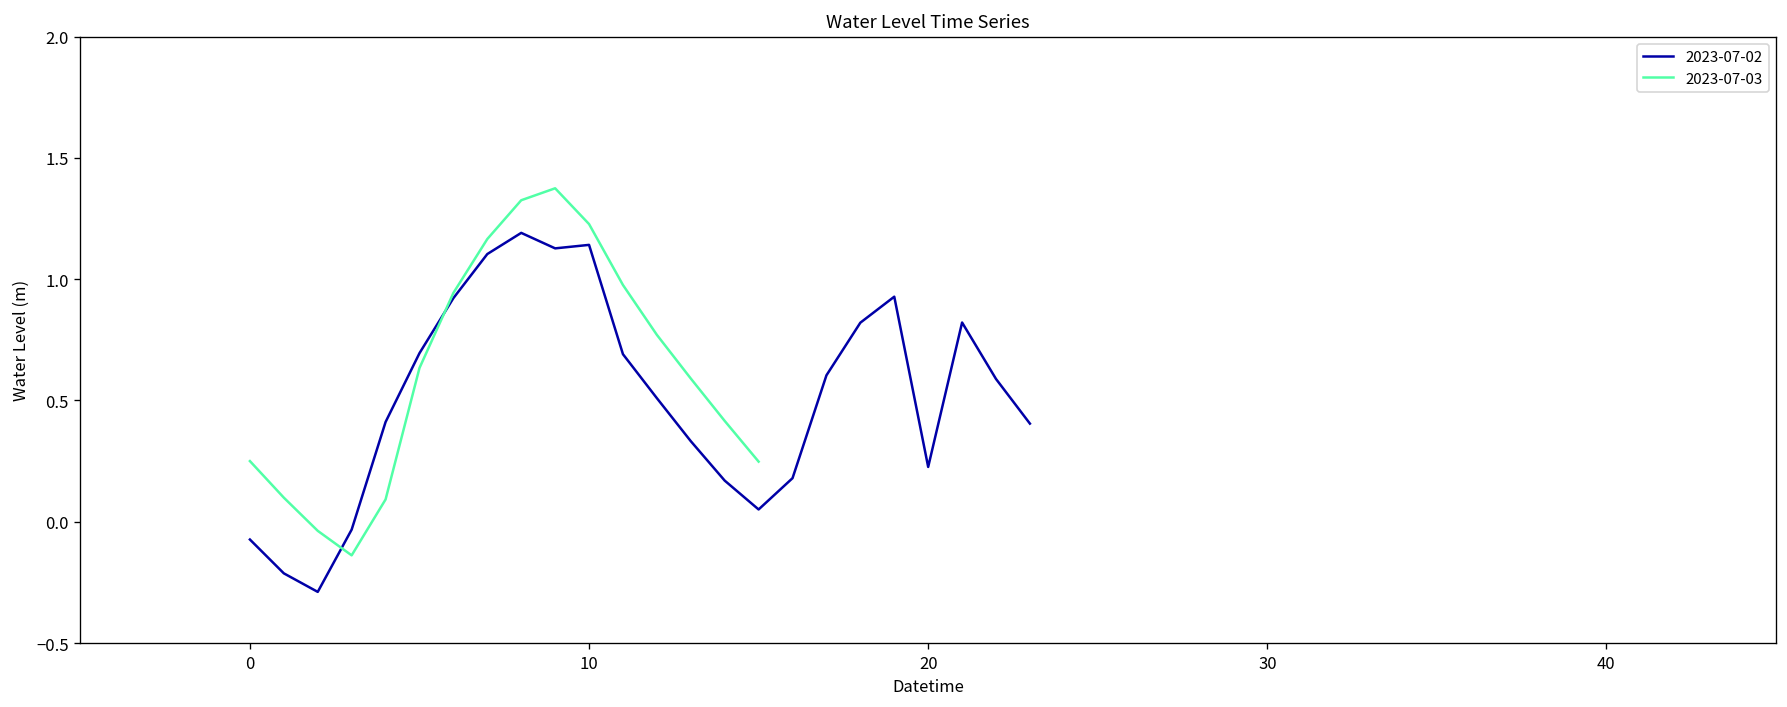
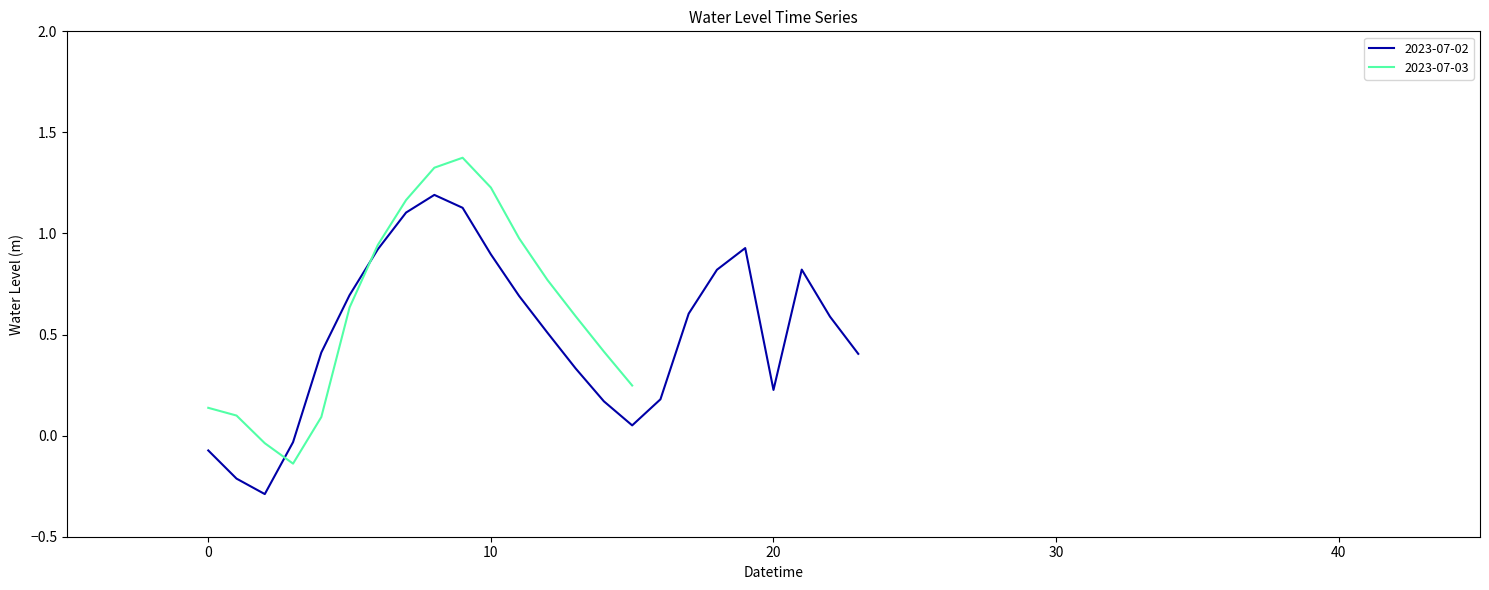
  {
    "2023-07-02": {
      "0": -0.07,
-     "10": 1.14,
+     "10": 0.90,
      "20": 0.23
    },
    "2023-07-03": {
-     "0": 0.25,
+     "0": 0.14,
      "10": 1.23
    }
  }
